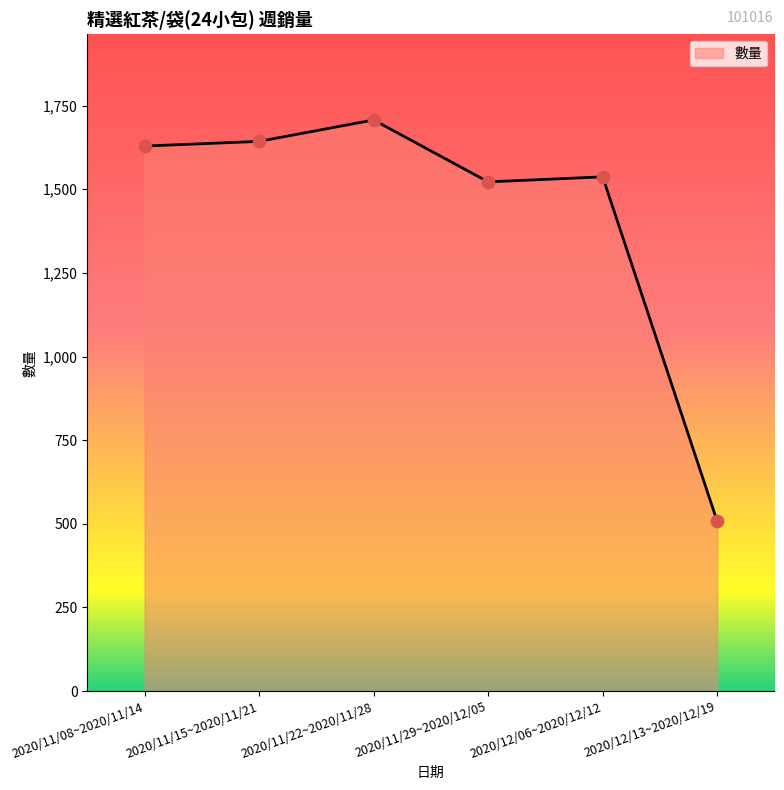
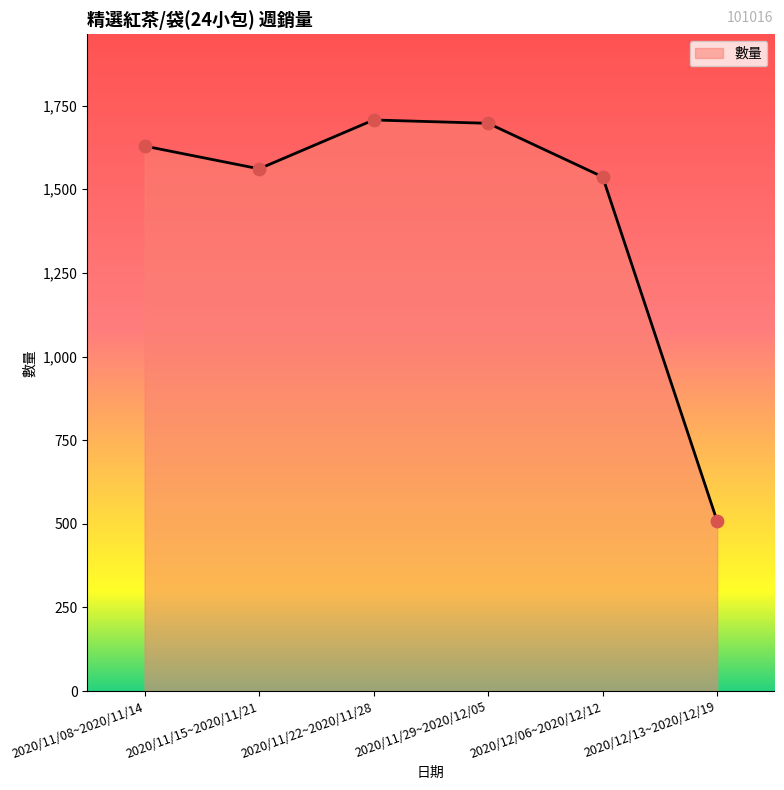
  {
    "2020/11/08~2020/11/14": "1,630",
-   "2020/11/15~2020/11/21": "1,640",
+   "2020/11/15~2020/11/21": "1,560",
    "2020/11/22~2020/11/28": "1,710",
-   "2020/11/29~2020/12/05": "1,520",
+   "2020/11/29~2020/12/05": "1,700",
    "2020/12/06~2020/12/12": "1,540",
    "2020/12/13~2020/12/19": "510"
  }
